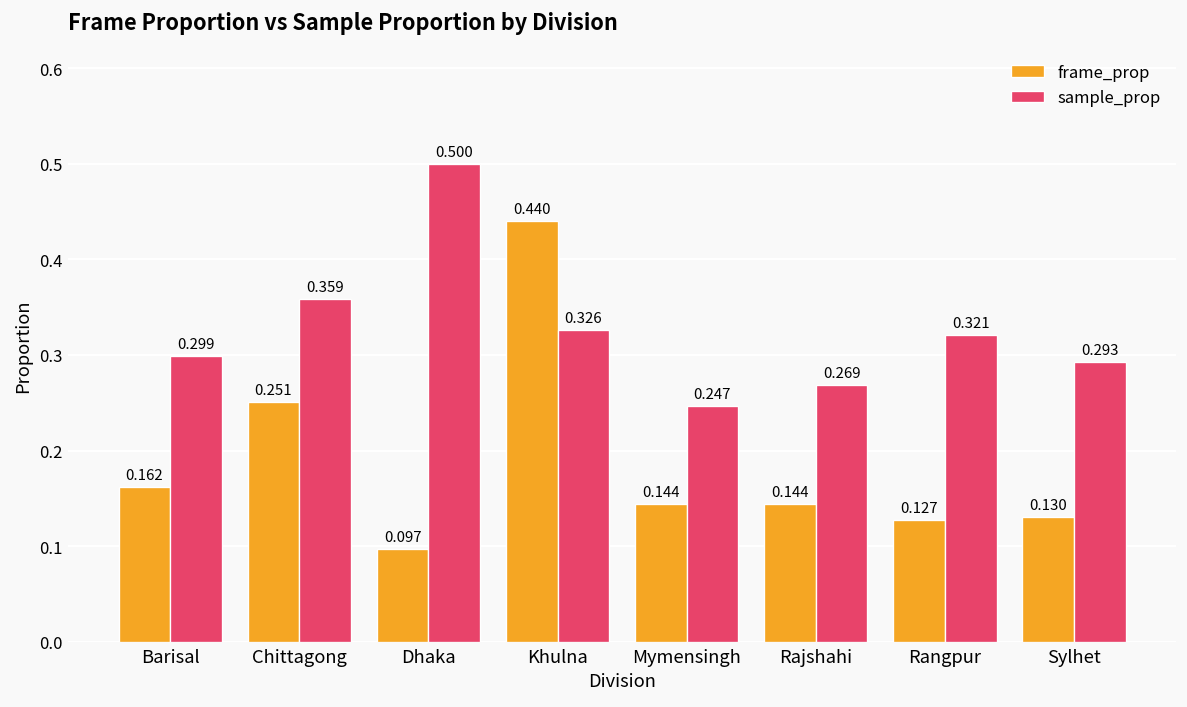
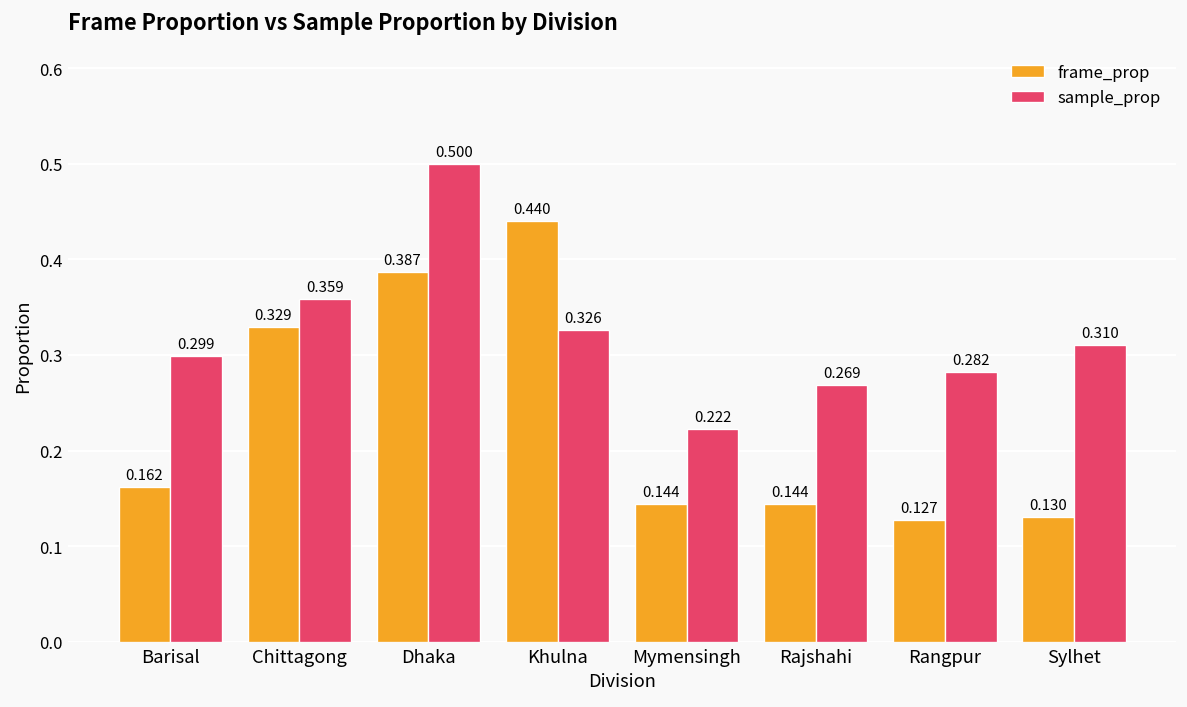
  {
    "frame_prop": {
      "Barisal": 0.162,
-     "Chittagong": 0.251,
-     "Dhaka": 0.097,
+     "Chittagong": 0.329,
+     "Dhaka": 0.387,
      "Khulna": 0.440,
      "Mymensingh": 0.144,
      "Rajshahi": 0.144,
      "Rangpur": 0.127,
      "Sylhet": 0.130
    },
    "sample_prop": {
      "Barisal": 0.299,
      "Chittagong": 0.359,
      "Dhaka": 0.500,
      "Khulna": 0.326,
-     "Mymensingh": 0.247,
+     "Mymensingh": 0.222,
      "Rajshahi": 0.269,
-     "Rangpur": 0.321,
-     "Sylhet": 0.293
+     "Rangpur": 0.282,
+     "Sylhet": 0.310
    }
  }
